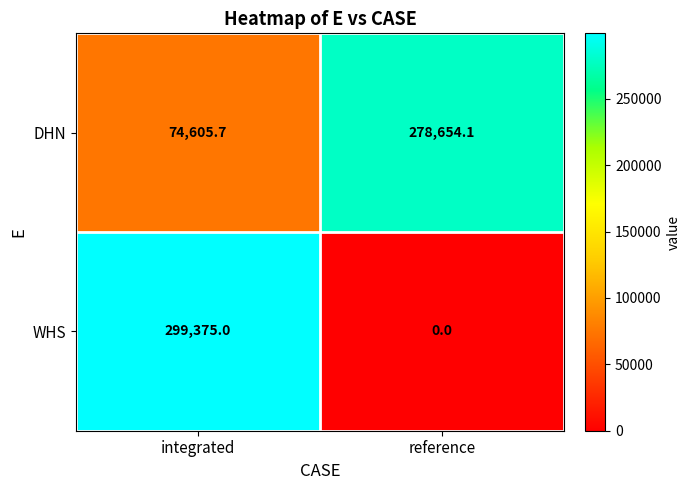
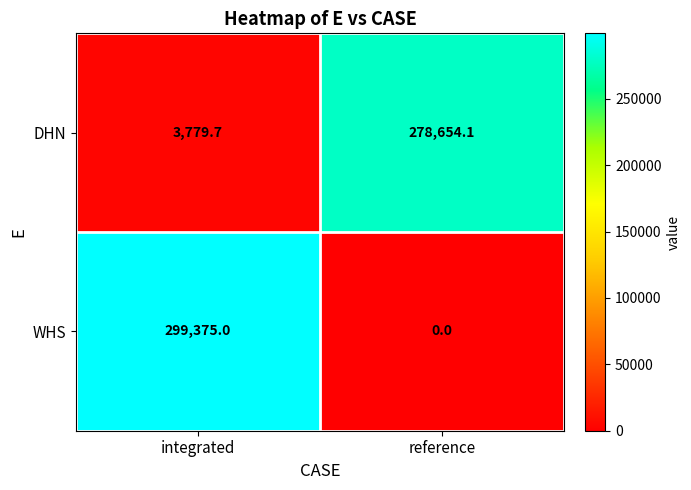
  {
    "DHN": {
-     "integrated": "74,605.7",
+     "integrated": "3,779.7",
      "reference": "278,654.1"
    },
    "WHS": {
      "integrated": "299,375.0",
      "reference": "0.0"
    }
  }
